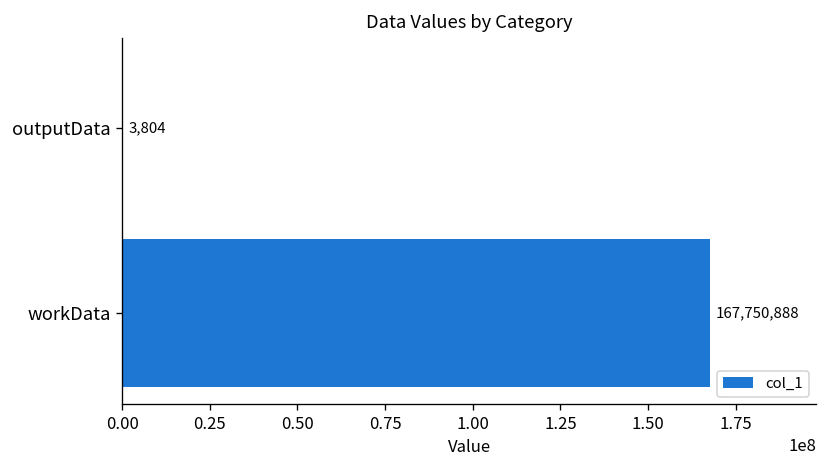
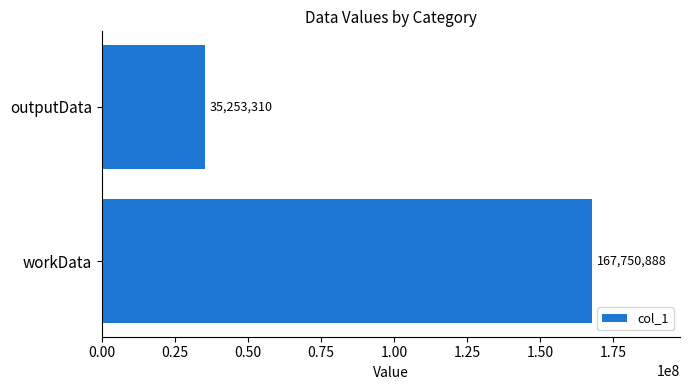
  {
-   "outputData": "3,804",
+   "outputData": "35,253,310",
    "workData": "167,750,888"
  }
